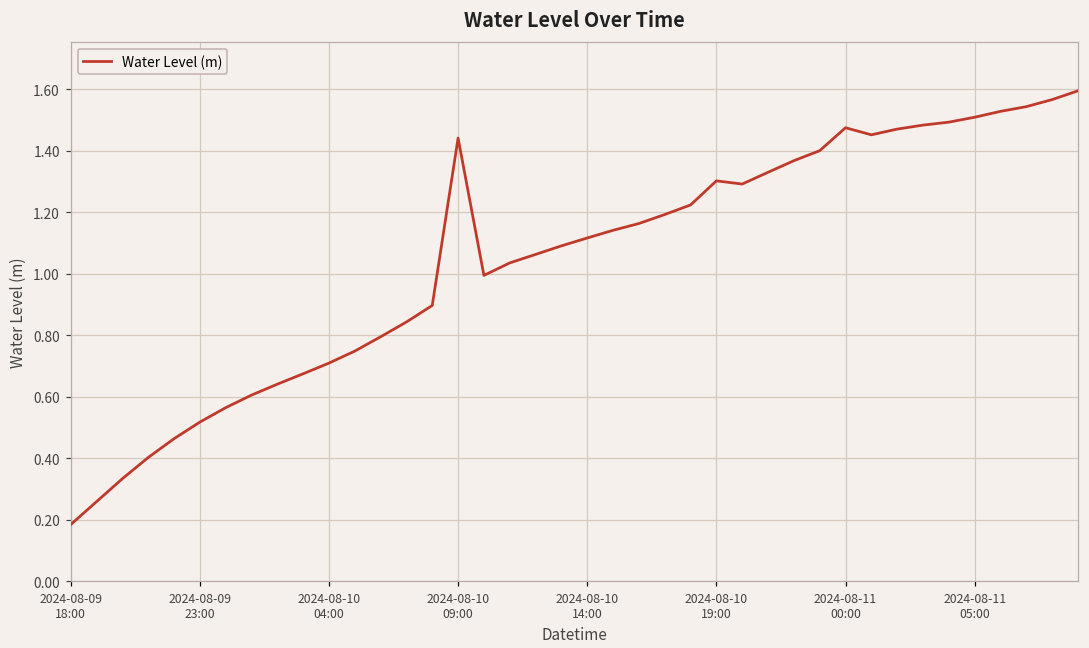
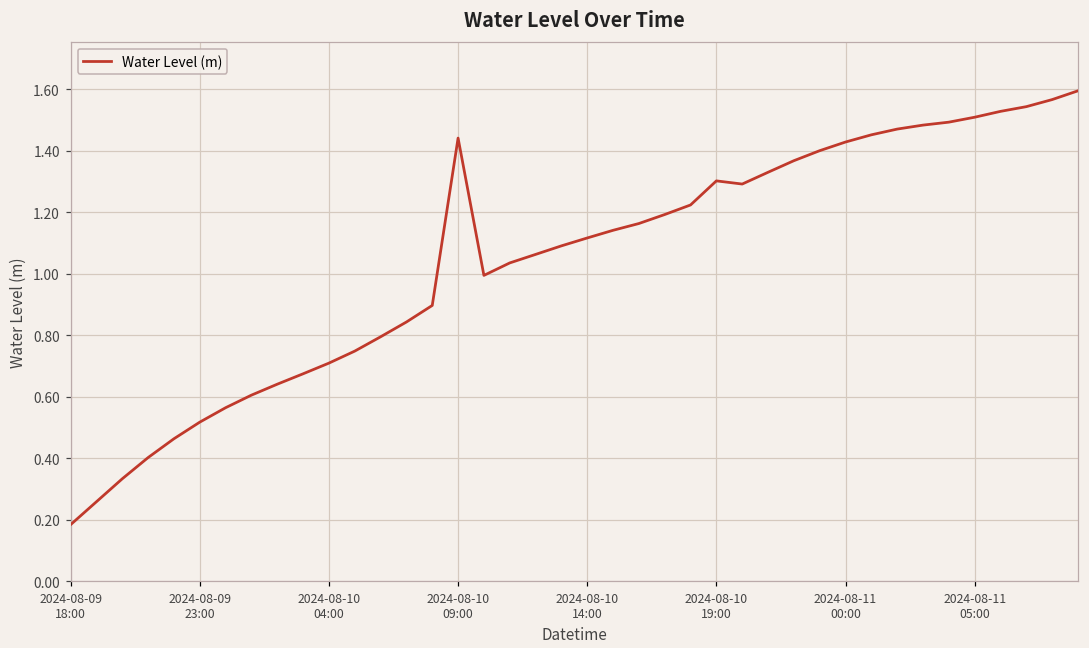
  {
    "2024-08-09 18:00": 0.18,
    "2024-08-09 23:00": 0.52,
    "2024-08-10 04:00": 0.71,
    "2024-08-10 09:00": 1.44,
    "2024-08-10 14:00": 1.12,
    "2024-08-10 19:00": 1.30,
-   "2024-08-11 00:00": 1.48,
+   "2024-08-11 00:00": 1.43,
    "2024-08-11 05:00": 1.51
  }
